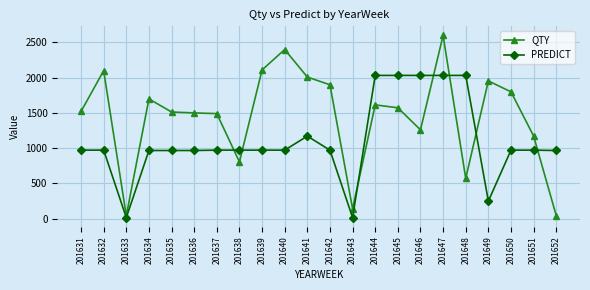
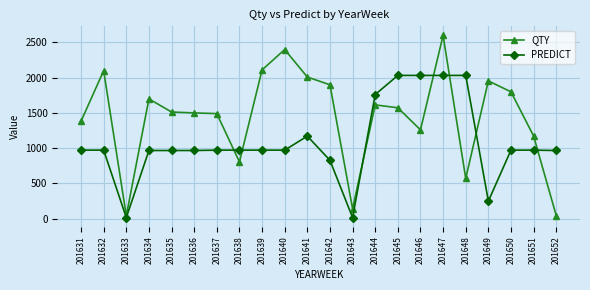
  {
    "QTY": {
-     "201631": 1500,
+     "201631": 1400,
      "201632": 2100,
      "201634": 1700,
      "201635": 1500,
      "201636": 1500,
      "201637": 1500,
      "201638": 800,
      "201639": 2100,
      "201640": 2400,
      "201641": 2000,
      "201642": 1900,
      "201643": 100,
      "201644": 1600,
      "201645": 1600,
      "201646": 1300,
      "201647": 2600,
      "201648": 600,
      "201649": 2000,
      "201650": 1800,
      "201651": 1200,
      "201652": 0
    },
    "PREDICT": {
      "201631": 1000,
      "201632": 1000,
      "201634": 1000,
      "201635": 1000,
      "201636": 1000,
      "201637": 1000,
      "201638": 1000,
      "201639": 1000,
      "201640": 1000,
      "201641": 1200,
-     "201642": 1000,
+     "201642": 800,
      "201643": 0,
-     "201644": 2000,
+     "201644": 1800,
      "201645": 2000,
      "201646": 2000,
      "201647": 2000,
      "201648": 2000,
      "201649": 300,
      "201650": 1000,
      "201651": 1000,
      "201652": 1000
    }
  }
